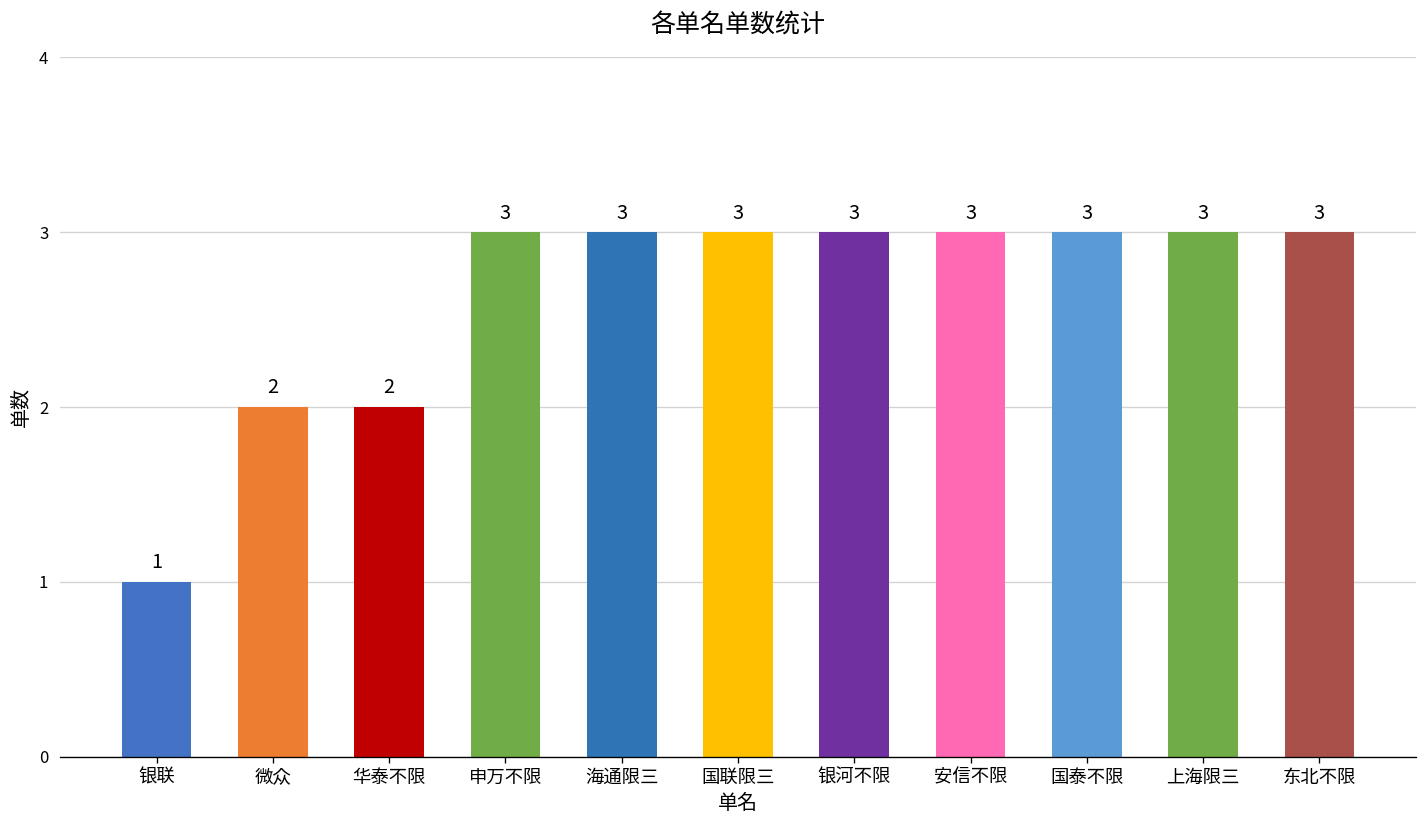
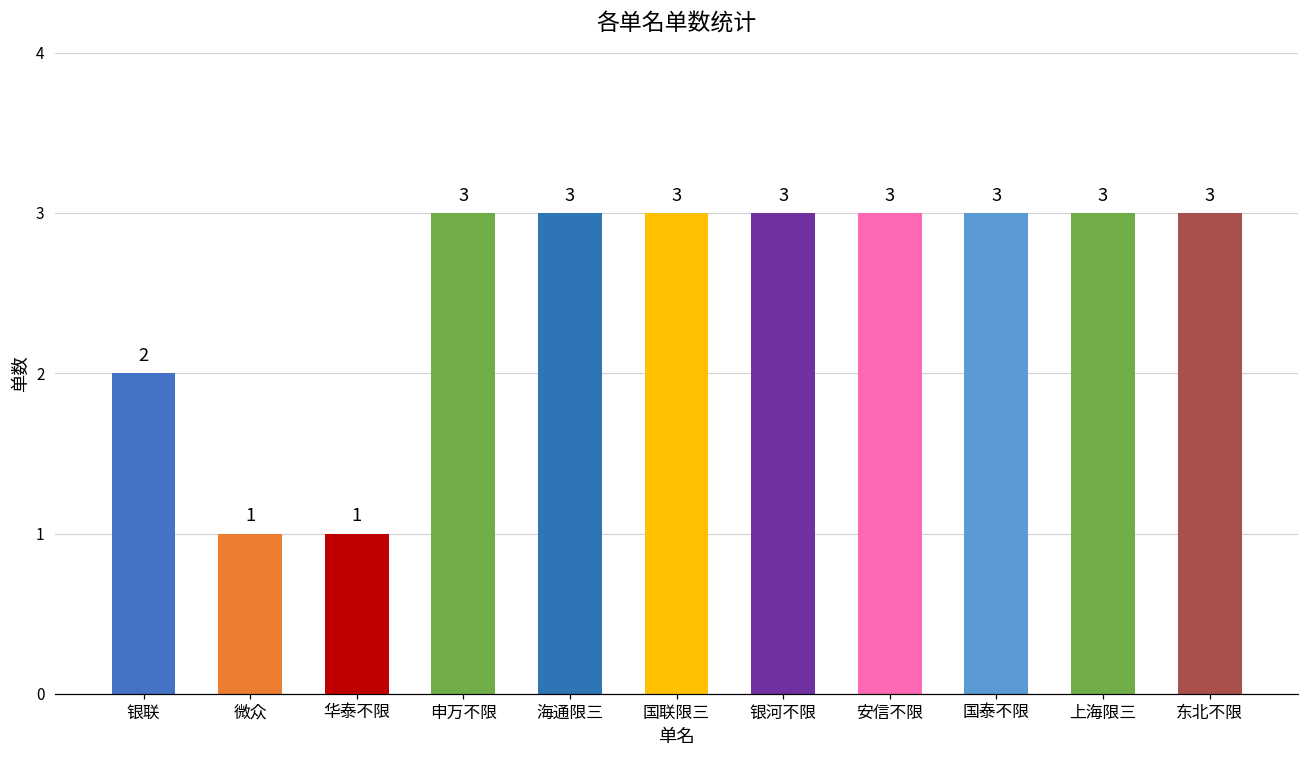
  {
-   "银联": 1,
-   "微众": 2,
-   "华泰不限": 2,
+   "银联": 2,
+   "微众": 1,
+   "华泰不限": 1,
    "申万不限": 3,
    "海通限三": 3,
    "国联限三": 3,
    "银河不限": 3,
    "安信不限": 3,
    "国泰不限": 3,
    "上海限三": 3,
    "东北不限": 3
  }
